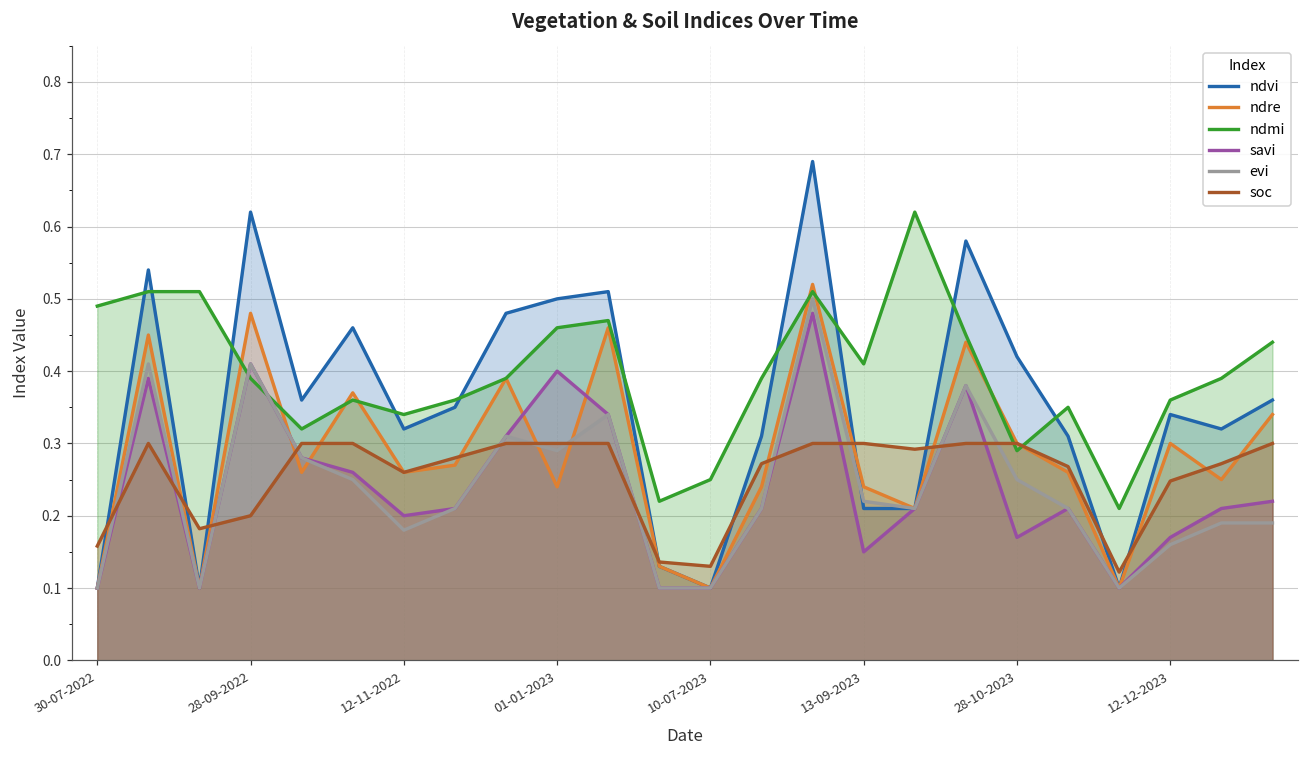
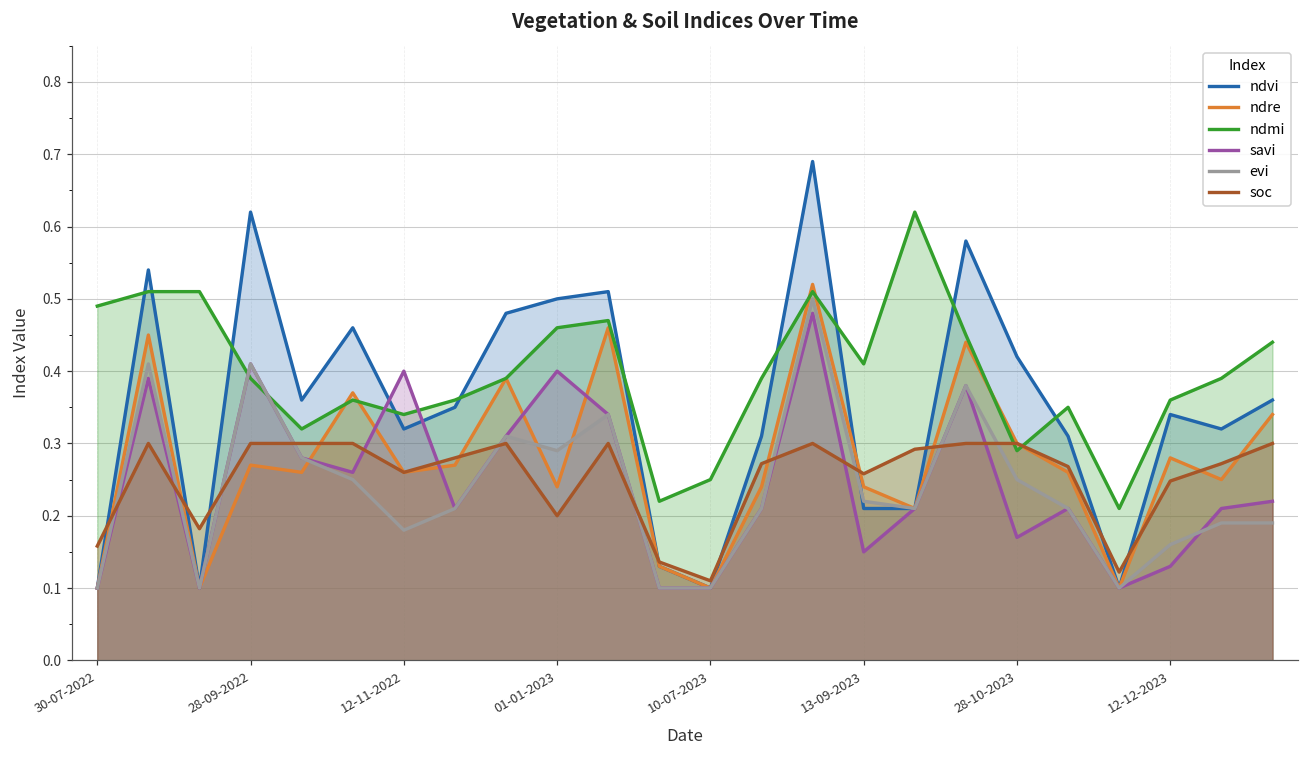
  {
    "ndvi": {
      "28-09-2022": 0.62,
      "12-11-2022": 0.32,
      "01-01-2023": 0.50,
      "13-09-2023": 0.21,
      "28-10-2023": 0.42,
      "12-12-2023": 0.34
    },
    "ndre": {
-     "28-09-2022": 0.48,
+     "28-09-2022": 0.27,
      "01-01-2023": 0.24,
      "13-09-2023": 0.24,
-     "12-12-2023": 0.30
+     "12-12-2023": 0.28
    },
    "ndmi": {
      "30-07-2022": 0.49,
      "28-09-2022": 0.39,
      "12-11-2022": 0.34,
      "01-01-2023": 0.46,
      "10-07-2023": 0.25,
      "13-09-2023": 0.41,
      "28-10-2023": 0.29,
      "12-12-2023": 0.36
    },
    "savi": {
-     "12-11-2022": 0.2,
+     "12-11-2022": 0.4,
      "01-01-2023": 0.40,
      "13-09-2023": 0.15,
      "28-10-2023": 0.17,
-     "12-12-2023": 0.17
+     "12-12-2023": 0.13
    },
    "evi": {
      "12-11-2022": 0.18,
      "01-01-2023": 0.29,
      "13-09-2023": 0.22,
      "28-10-2023": 0.25,
      "12-12-2023": 0.16
    },
    "soc": {
      "30-07-2022": 0.16,
-     "28-09-2022": 0.2,
-     "01-01-2023": 0.3,
-     "10-07-2023": 0.13,
-     "13-09-2023": 0.30,
+     "28-09-2022": 0.3,
+     "01-01-2023": 0.2,
+     "10-07-2023": 0.11,
+     "13-09-2023": 0.26,
      "12-12-2023": 0.25
    }
  }
